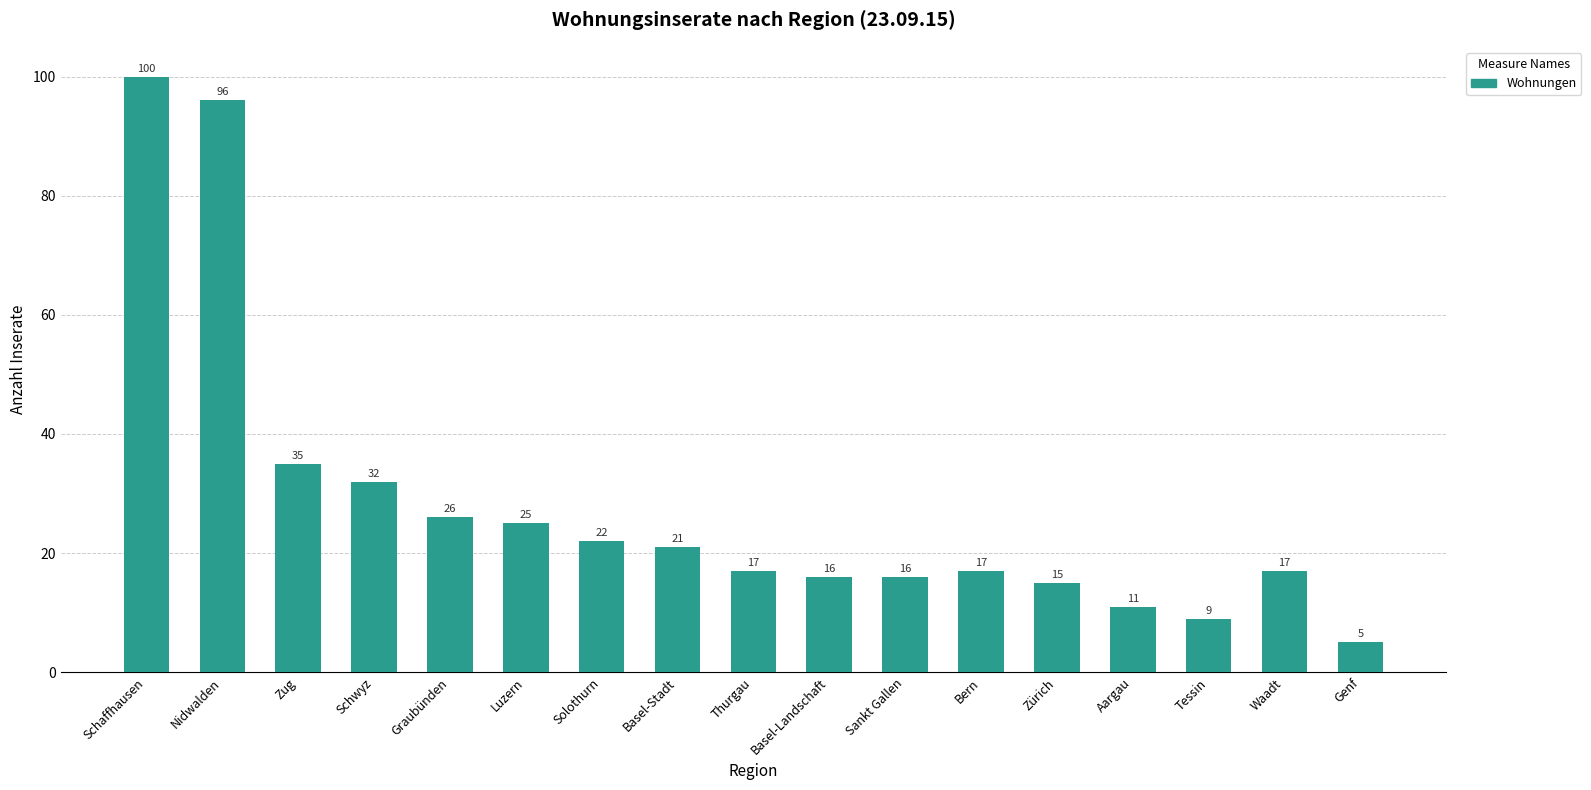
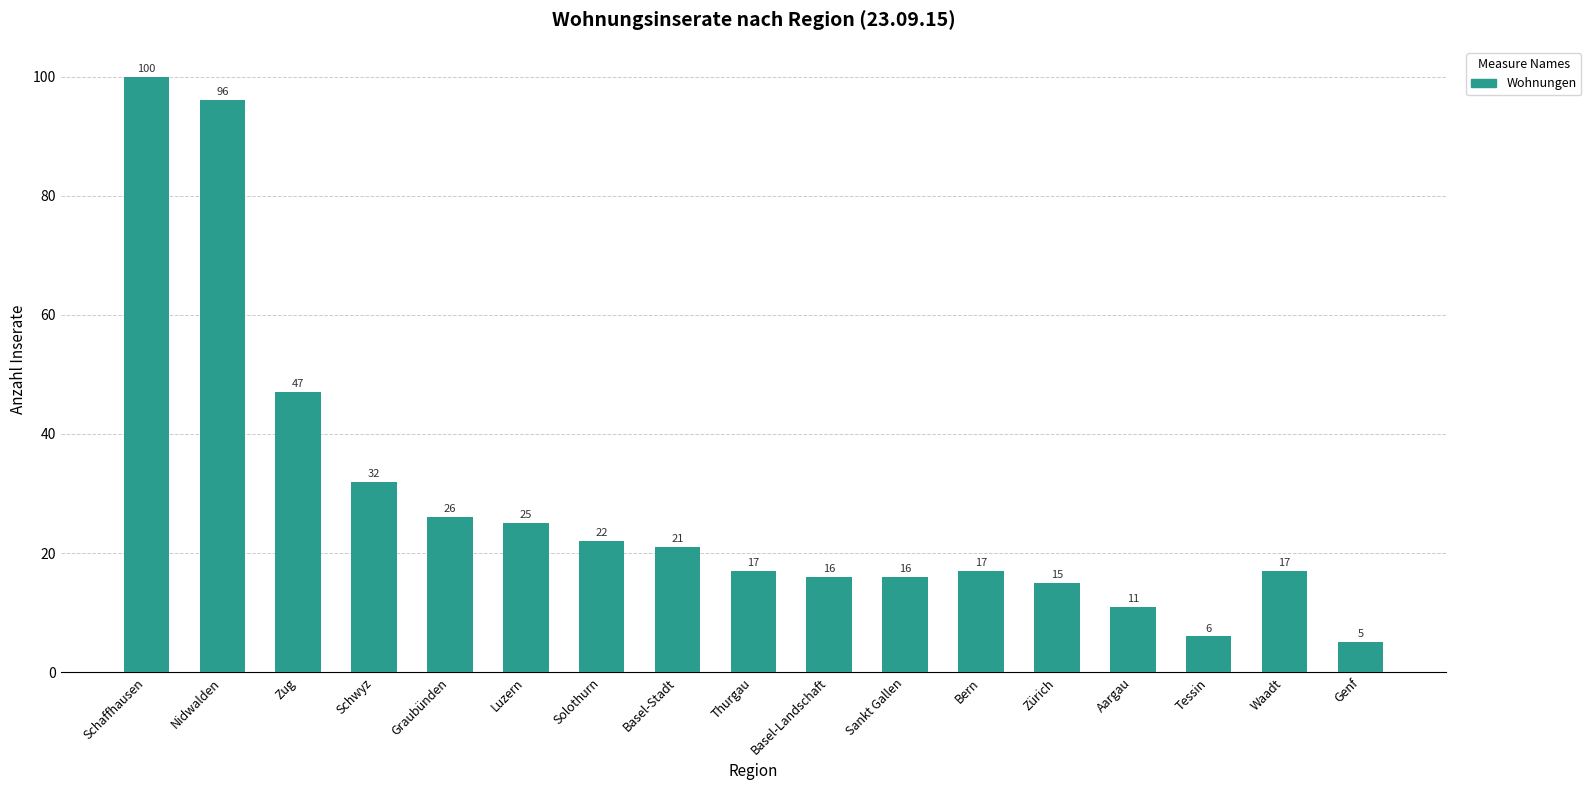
  {
    "Schaffhausen": 100,
    "Nidwalden": 96,
-   "Zug": 35,
+   "Zug": 47,
    "Schwyz": 32,
    "Graubünden": 26,
    "Luzern": 25,
    "Solothurn": 22,
    "Basel-Stadt": 21,
    "Thurgau": 17,
    "Basel-Landschaft": 16,
    "Sankt Gallen": 16,
    "Bern": 17,
    "Zürich": 15,
    "Aargau": 11,
-   "Tessin": 9,
+   "Tessin": 6,
    "Waadt": 17,
    "Genf": 5
  }
